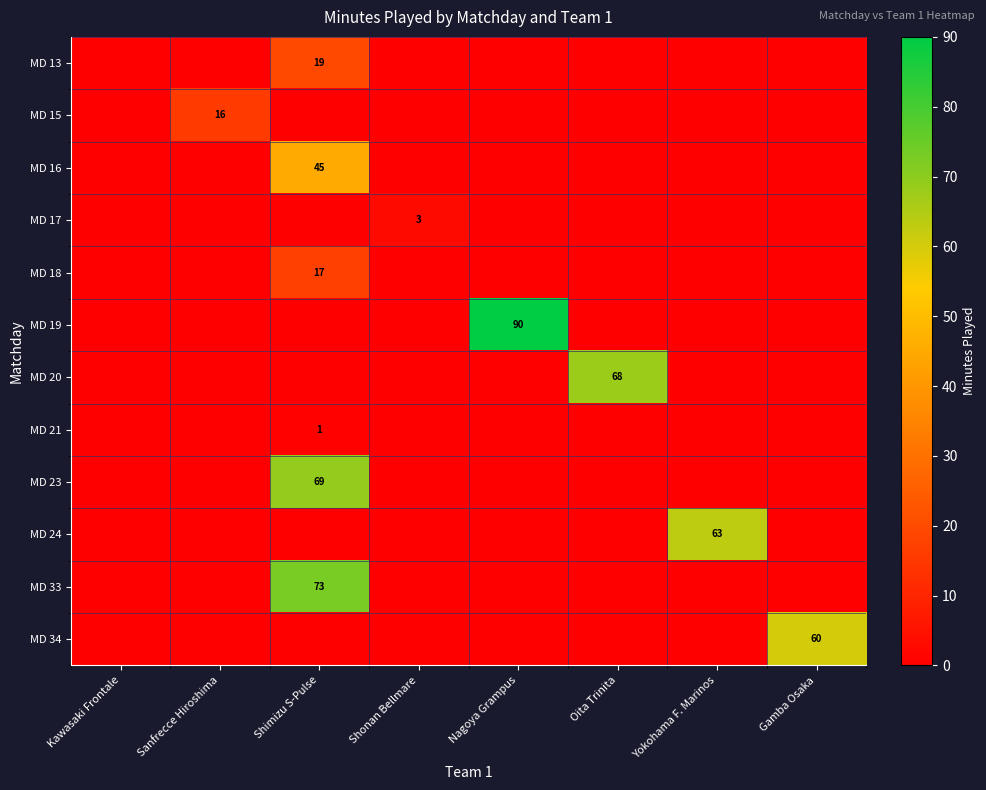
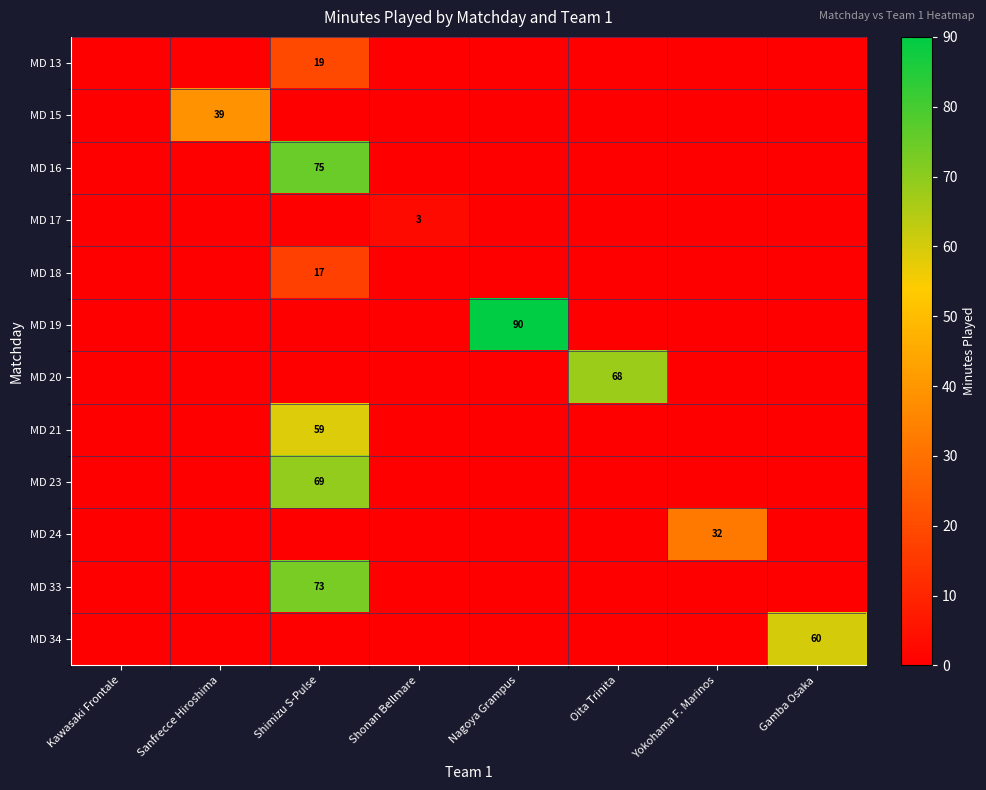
  {
    "MD 13": {
      "Shimizu S-Pulse": 19
    },
    "MD 15": {
-     "Sanfrecce Hiroshima": 16
+     "Sanfrecce Hiroshima": 39
    },
    "MD 16": {
-     "Shimizu S-Pulse": 45
+     "Shimizu S-Pulse": 75
    },
    "MD 17": {
      "Shonan Bellmare": 3
    },
    "MD 18": {
      "Shimizu S-Pulse": 17
    },
    "MD 19": {
      "Nagoya Grampus": 90
    },
    "MD 20": {
      "Oita Trinita": 68
    },
    "MD 21": {
-     "Shimizu S-Pulse": 1
+     "Shimizu S-Pulse": 59
    },
    "MD 23": {
      "Shimizu S-Pulse": 69
    },
    "MD 24": {
-     "Yokohama F. Marinos": 63
+     "Yokohama F. Marinos": 32
    },
    "MD 33": {
      "Shimizu S-Pulse": 73
    },
    "MD 34": {
      "Gamba Osaka": 60
    }
  }
